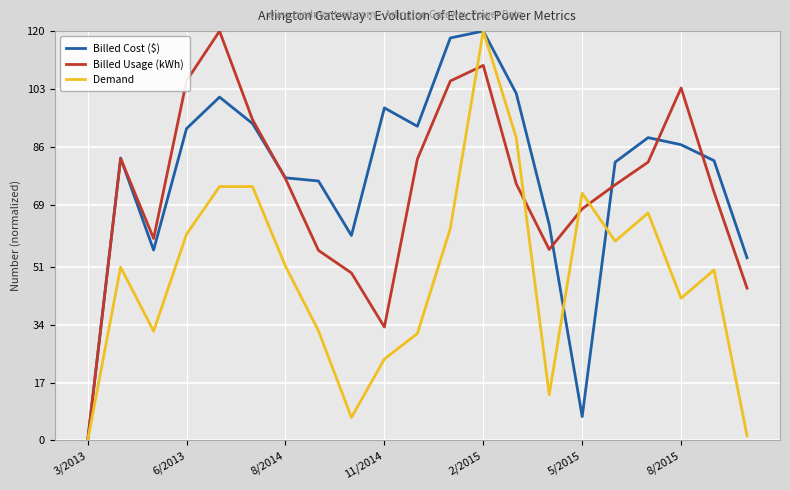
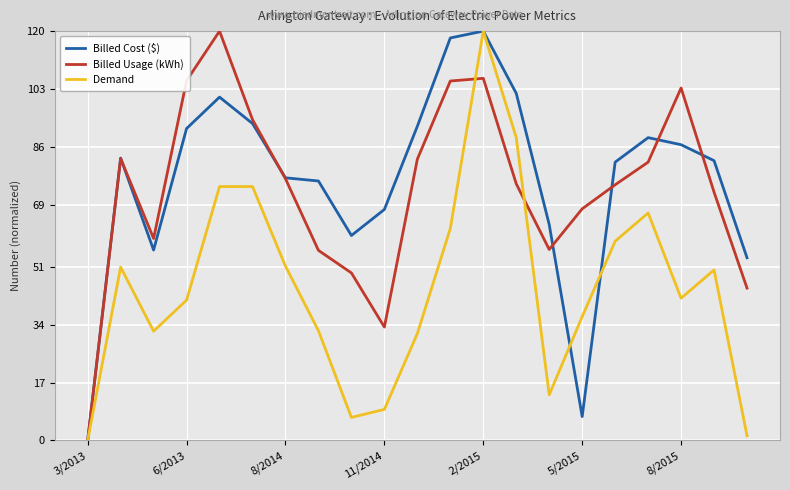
  {
    "Billed Cost ($)": {
      "6/2013": 91,
-     "11/2014": 97,
+     "11/2014": 68,
      "5/2015": 7,
      "8/2015": 87
    },
    "Billed Usage (kWh)": {
      "11/2014": 33,
-     "2/2015": 110,
+     "2/2015": 106,
      "5/2015": 68,
      "8/2015": 103
    },
    "Demand": {
-     "6/2013": 60,
+     "6/2013": 41,
      "8/2014": 51,
-     "11/2014": 24,
-     "5/2015": 72,
+     "11/2014": 9,
+     "5/2015": 36,
      "8/2015": 42
    }
  }
